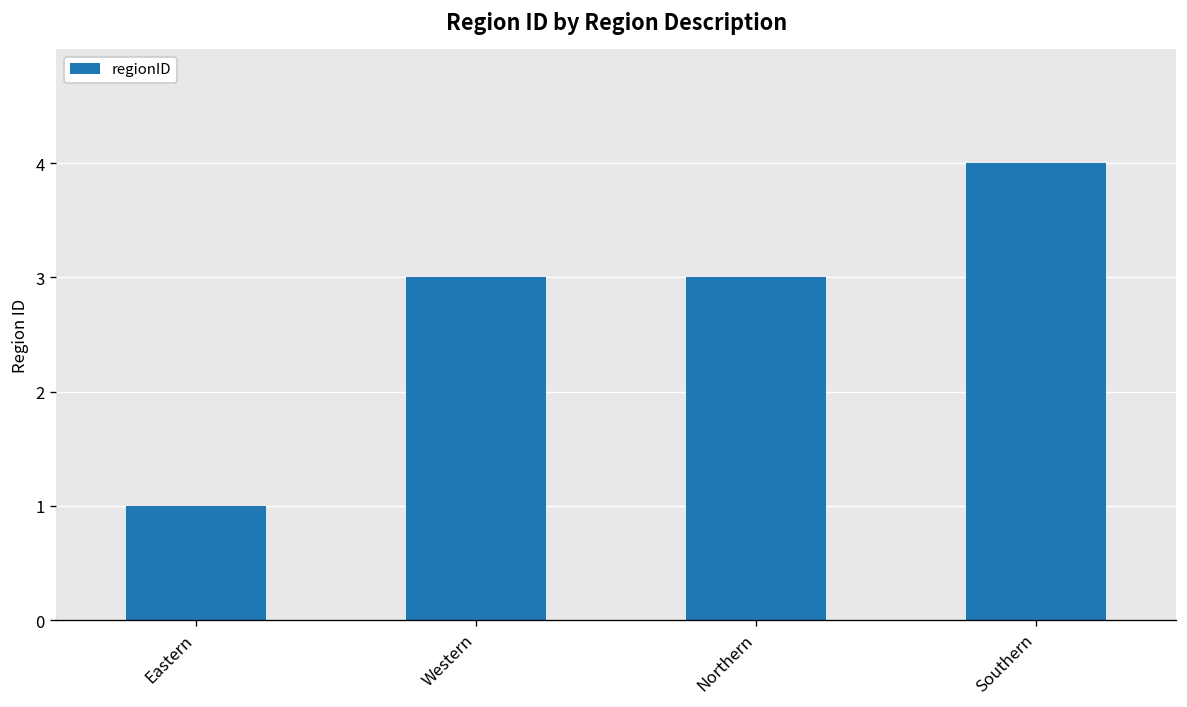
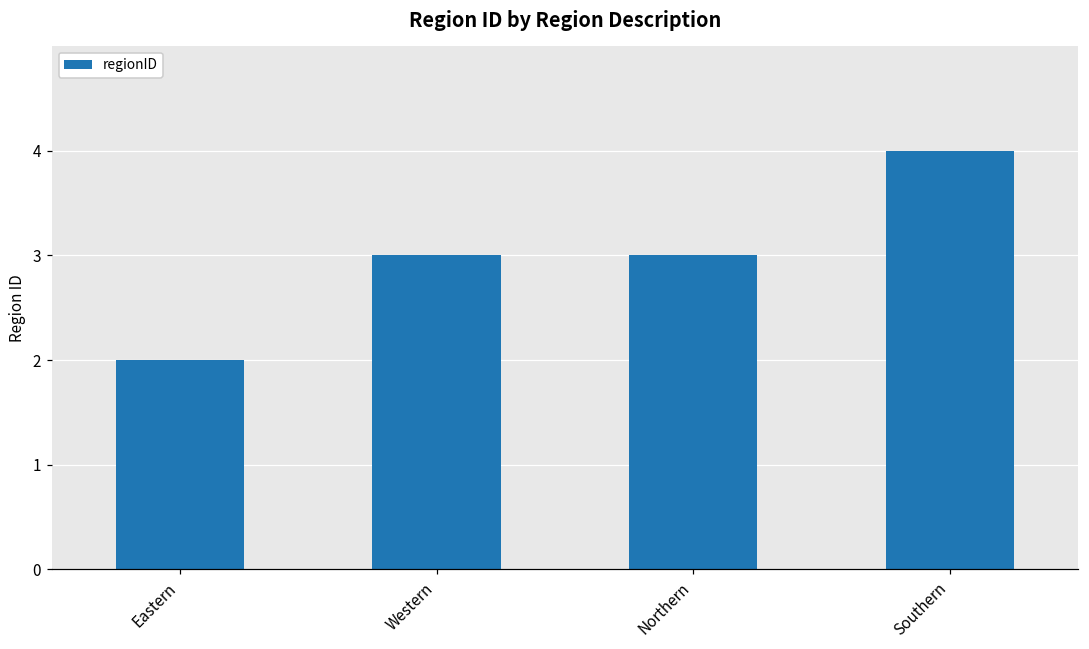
  {
-   "Eastern": 1,
+   "Eastern": 2,
    "Western": 3,
    "Northern": 3,
    "Southern": 4
  }
